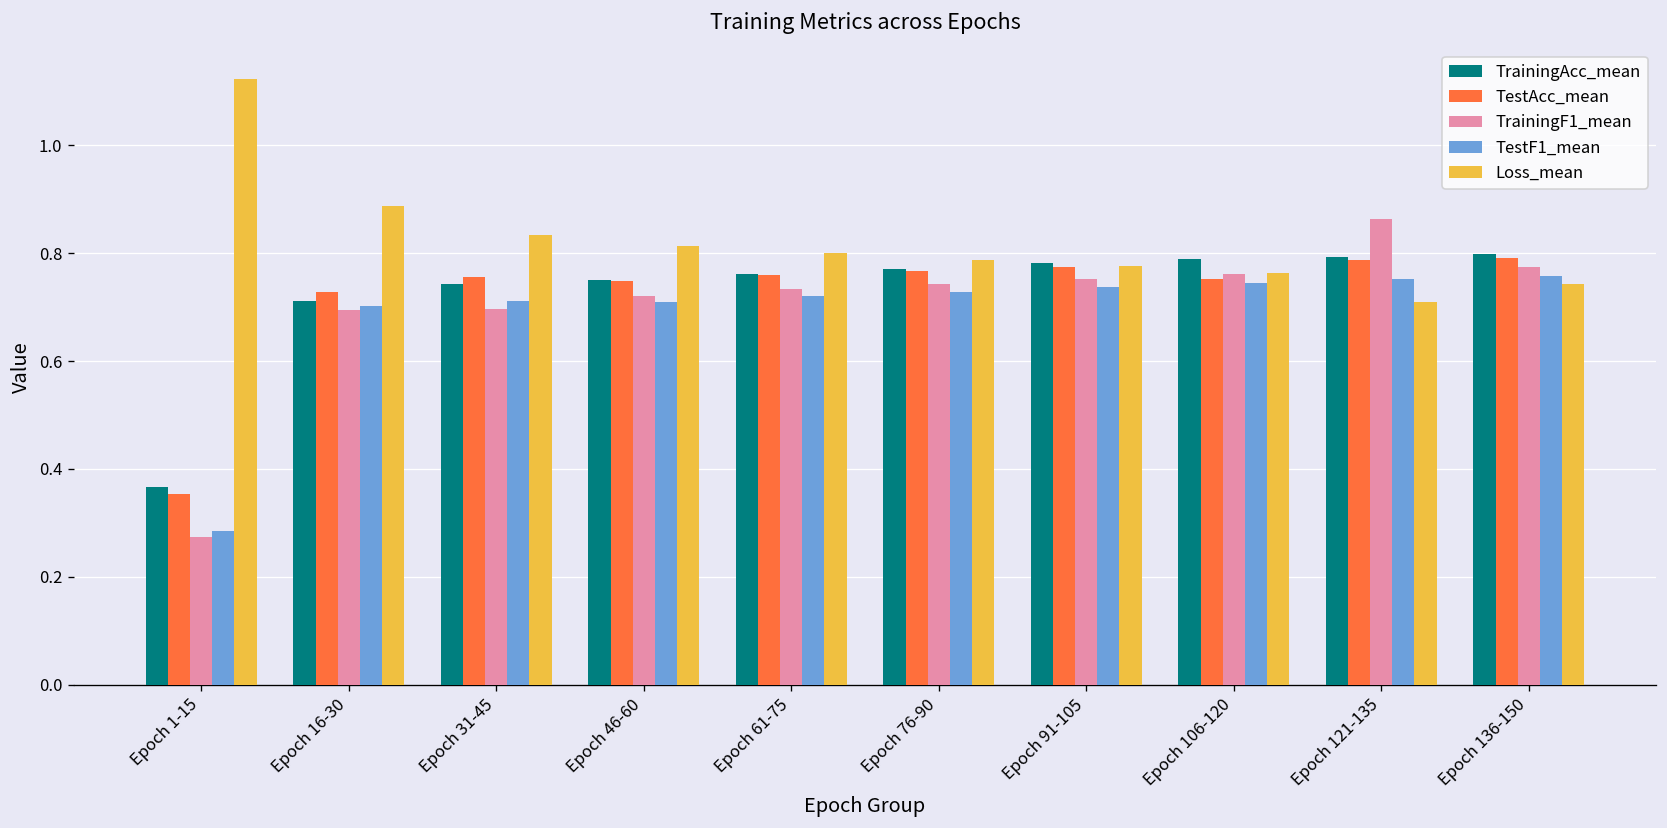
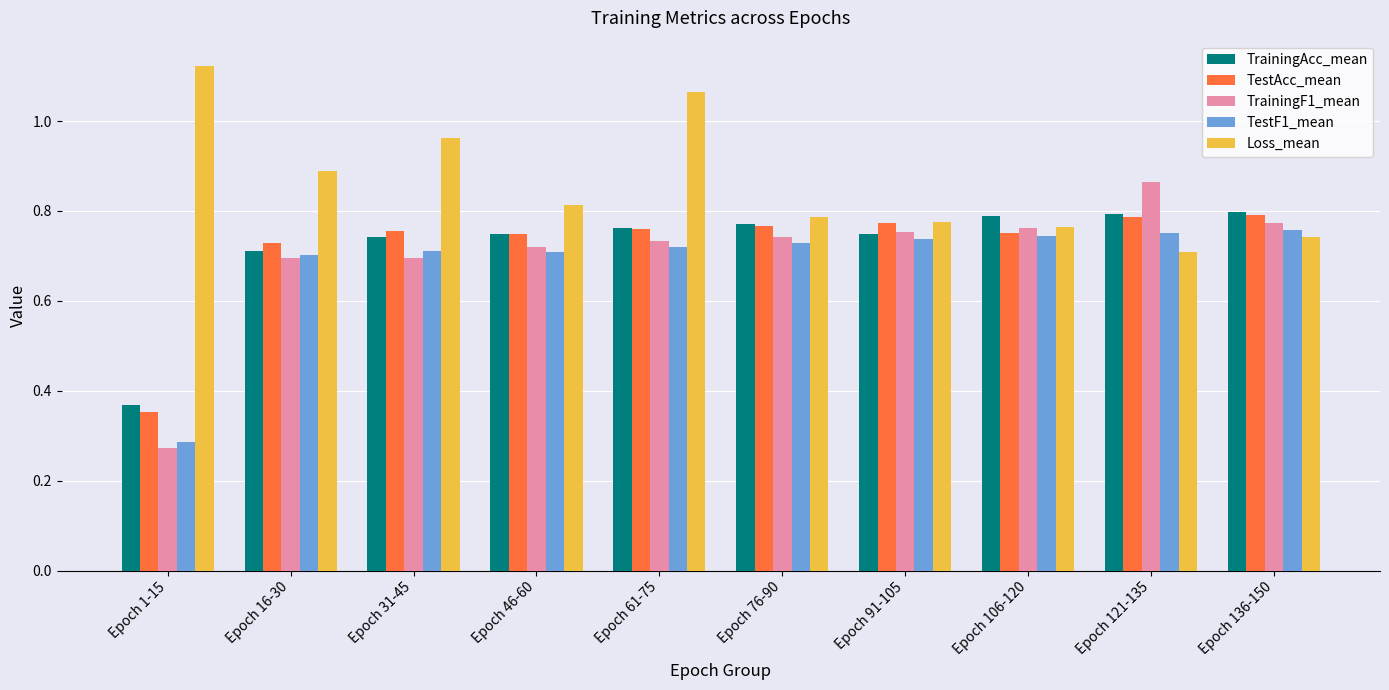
  {
    "TrainingAcc_mean": {
      "Epoch 1-15": 0.37,
      "Epoch 16-30": 0.71,
      "Epoch 31-45": 0.74,
      "Epoch 46-60": 0.75,
      "Epoch 61-75": 0.76,
      "Epoch 76-90": 0.77,
-     "Epoch 91-105": 0.78,
+     "Epoch 91-105": 0.75,
      "Epoch 106-120": 0.79,
      "Epoch 121-135": 0.79,
      "Epoch 136-150": 0.80
    },
    "TestAcc_mean": {
      "Epoch 1-15": 0.35,
      "Epoch 16-30": 0.73,
      "Epoch 31-45": 0.76,
      "Epoch 46-60": 0.75,
      "Epoch 61-75": 0.76,
      "Epoch 76-90": 0.77,
      "Epoch 91-105": 0.77,
      "Epoch 106-120": 0.75,
      "Epoch 121-135": 0.79,
      "Epoch 136-150": 0.79
    },
    "TrainingF1_mean": {
      "Epoch 1-15": 0.27,
      "Epoch 16-30": 0.70,
      "Epoch 31-45": 0.70,
      "Epoch 46-60": 0.72,
      "Epoch 61-75": 0.73,
      "Epoch 76-90": 0.74,
      "Epoch 91-105": 0.75,
      "Epoch 106-120": 0.76,
      "Epoch 121-135": 0.86,
      "Epoch 136-150": 0.77
    },
    "TestF1_mean": {
      "Epoch 1-15": 0.29,
      "Epoch 16-30": 0.70,
      "Epoch 31-45": 0.71,
      "Epoch 46-60": 0.71,
      "Epoch 61-75": 0.72,
      "Epoch 76-90": 0.73,
      "Epoch 91-105": 0.74,
      "Epoch 106-120": 0.74,
      "Epoch 121-135": 0.75,
      "Epoch 136-150": 0.76
    },
    "Loss_mean": {
      "Epoch 1-15": 1.12,
      "Epoch 16-30": 0.89,
-     "Epoch 31-45": 0.83,
+     "Epoch 31-45": 0.96,
      "Epoch 46-60": 0.81,
-     "Epoch 61-75": 0.80,
+     "Epoch 61-75": 1.07,
      "Epoch 76-90": 0.79,
      "Epoch 91-105": 0.78,
      "Epoch 106-120": 0.76,
      "Epoch 121-135": 0.71,
      "Epoch 136-150": 0.74
    }
  }
